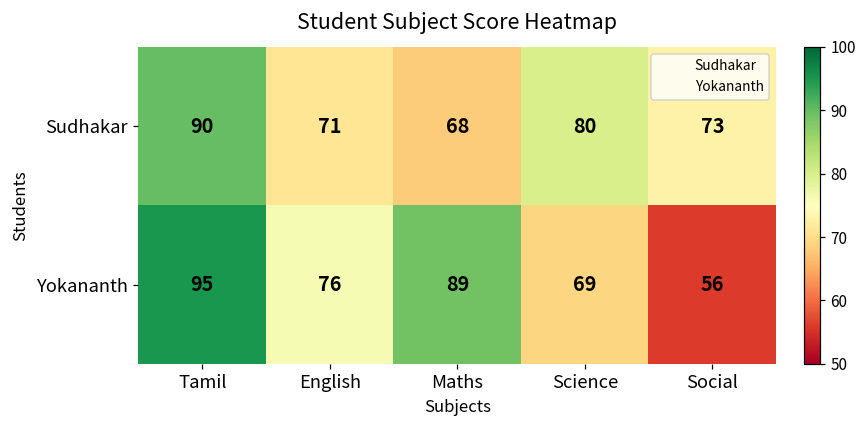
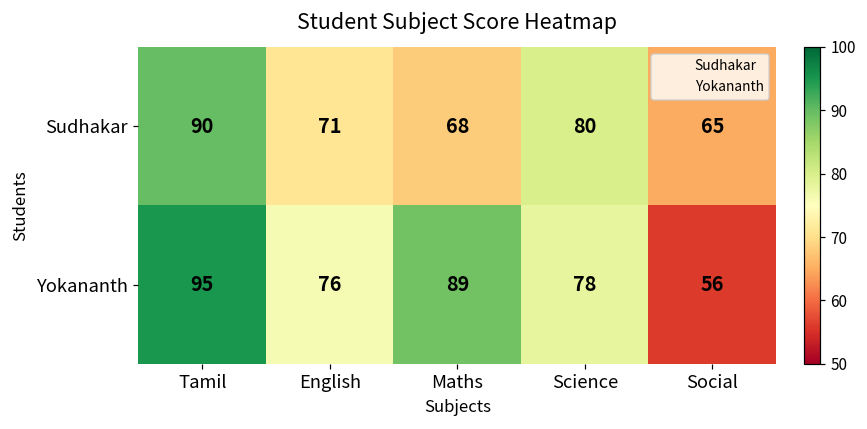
  {
    "Sudhakar": {
      "Tamil": 90,
      "English": 71,
      "Maths": 68,
      "Science": 80,
-     "Social": 73
+     "Social": 65
    },
    "Yokananth": {
      "Tamil": 95,
      "English": 76,
      "Maths": 89,
-     "Science": 69,
+     "Science": 78,
      "Social": 56
    }
  }
